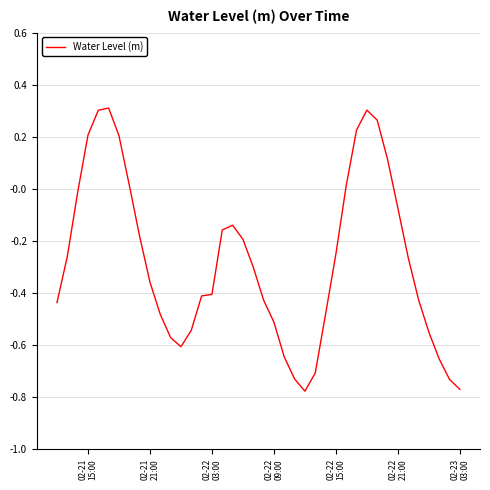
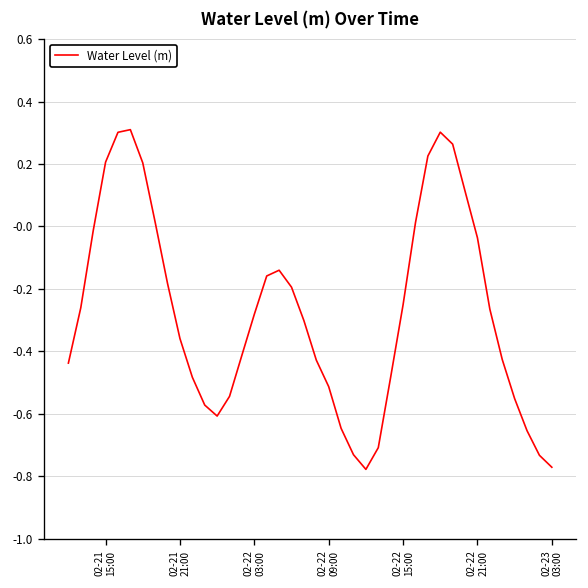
  {
    "02-21 15:00": 0.21,
    "02-21 21:00": -0.36,
-   "02-22 03:00": -0.41,
+   "02-22 03:00": -0.28,
    "02-22 09:00": -0.51,
    "02-22 15:00": -0.25,
-   "02-22 21:00": -0.07,
+   "02-22 21:00": -0.04,
    "02-23 03:00": -0.77
  }
